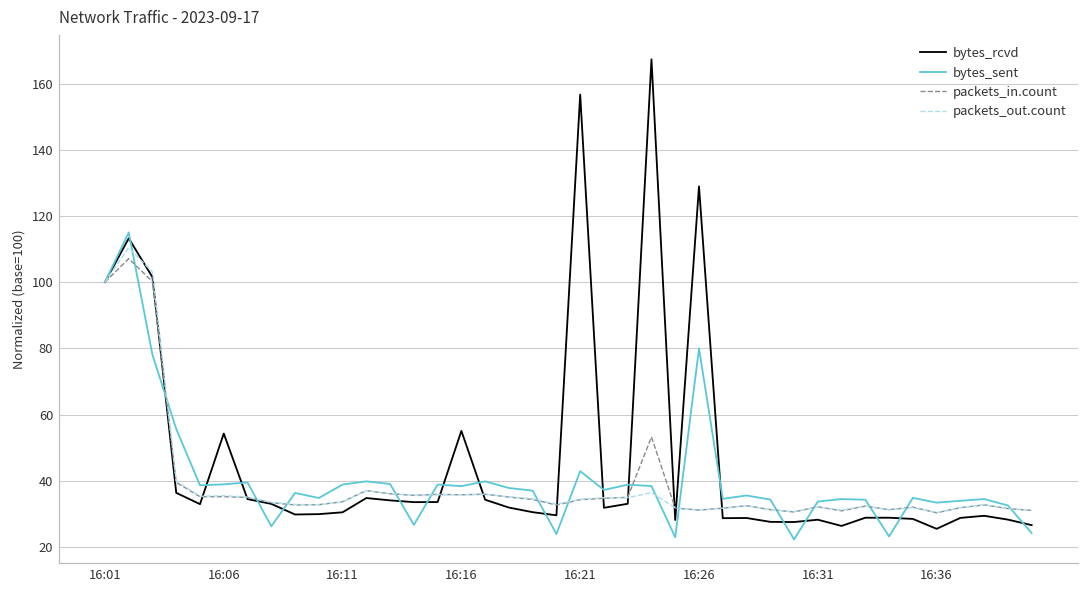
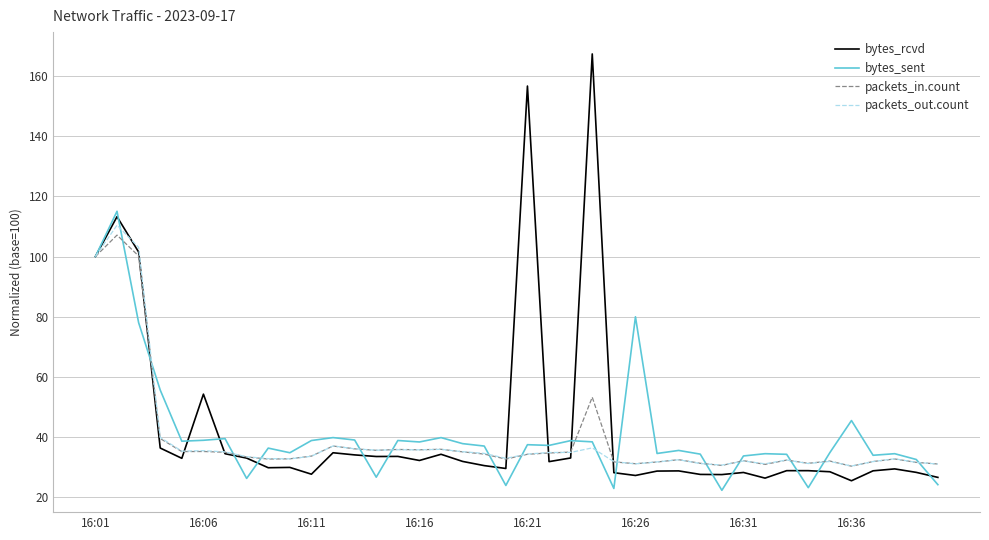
  {
    "bytes_rcvd": {
      "16:06": 54,
-     "16:11": 30,
-     "16:16": 55,
+     "16:11": 28,
+     "16:16": 32,
      "16:21": 157,
-     "16:26": 129,
+     "16:26": 27,
      "16:31": 28,
      "16:36": 25
    },
    "bytes_sent": {
      "16:06": 39,
      "16:11": 39,
      "16:16": 38,
-     "16:21": 43,
+     "16:21": 37,
      "16:26": 80,
      "16:31": 34,
-     "16:36": 33
+     "16:36": 45
    }
  }
